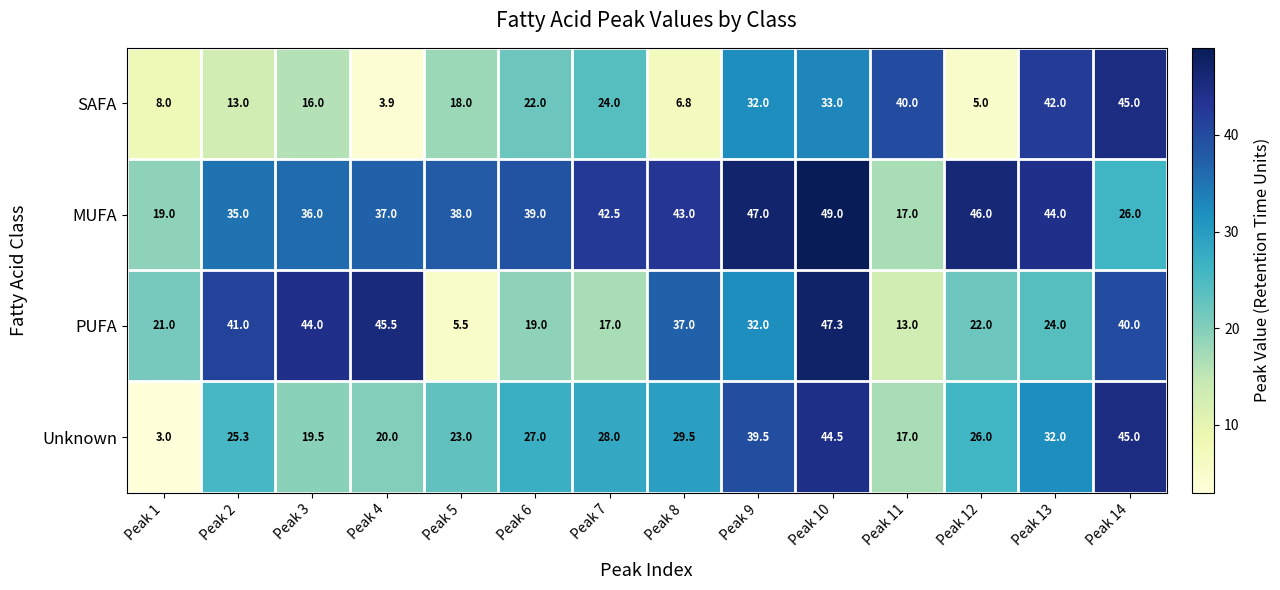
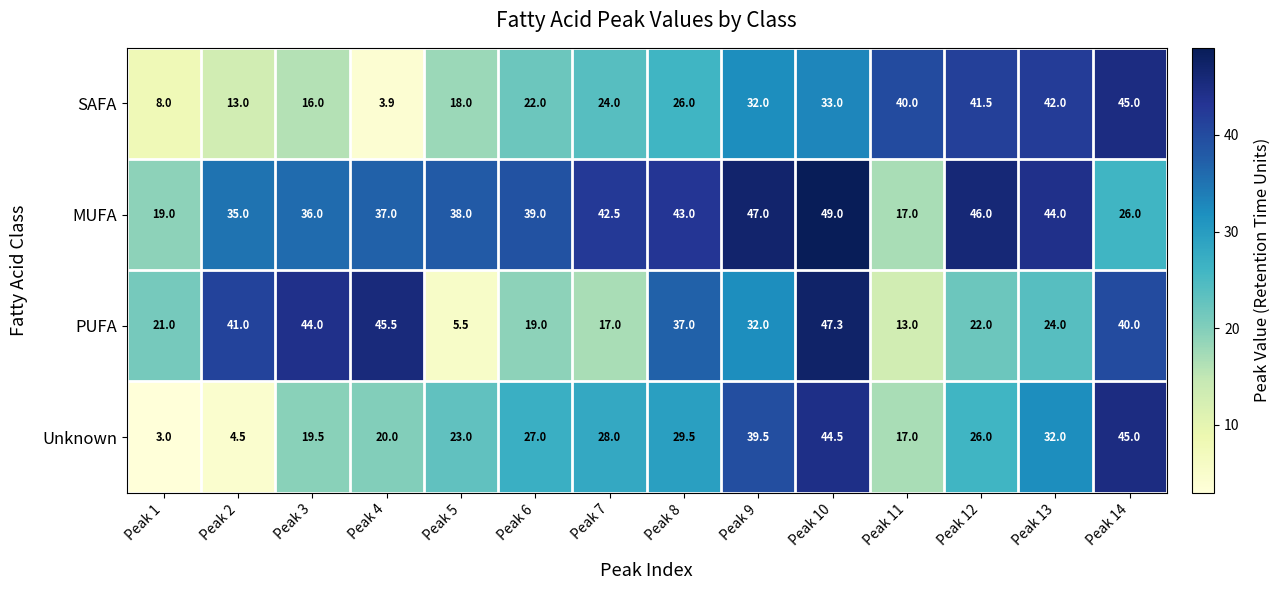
  {
    "SAFA": {
      "Peak 1": 8.0,
      "Peak 2": 13.0,
      "Peak 3": 16.0,
      "Peak 4": 3.9,
      "Peak 5": 18.0,
      "Peak 6": 22.0,
      "Peak 7": 24.0,
-     "Peak 8": 6.8,
+     "Peak 8": 26.0,
      "Peak 9": 32.0,
      "Peak 10": 33.0,
      "Peak 11": 40.0,
-     "Peak 12": 5.0,
+     "Peak 12": 41.5,
      "Peak 13": 42.0,
      "Peak 14": 45.0
    },
    "MUFA": {
      "Peak 1": 19.0,
      "Peak 2": 35.0,
      "Peak 3": 36.0,
      "Peak 4": 37.0,
      "Peak 5": 38.0,
      "Peak 6": 39.0,
      "Peak 7": 42.5,
      "Peak 8": 43.0,
      "Peak 9": 47.0,
      "Peak 10": 49.0,
      "Peak 11": 17.0,
      "Peak 12": 46.0,
      "Peak 13": 44.0,
      "Peak 14": 26.0
    },
    "PUFA": {
      "Peak 1": 21.0,
      "Peak 2": 41.0,
      "Peak 3": 44.0,
      "Peak 4": 45.5,
      "Peak 5": 5.5,
      "Peak 6": 19.0,
      "Peak 7": 17.0,
      "Peak 8": 37.0,
      "Peak 9": 32.0,
      "Peak 10": 47.3,
      "Peak 11": 13.0,
      "Peak 12": 22.0,
      "Peak 13": 24.0,
      "Peak 14": 40.0
    },
    "Unknown": {
      "Peak 1": 3.0,
-     "Peak 2": 25.3,
+     "Peak 2": 4.5,
      "Peak 3": 19.5,
      "Peak 4": 20.0,
      "Peak 5": 23.0,
      "Peak 6": 27.0,
      "Peak 7": 28.0,
      "Peak 8": 29.5,
      "Peak 9": 39.5,
      "Peak 10": 44.5,
      "Peak 11": 17.0,
      "Peak 12": 26.0,
      "Peak 13": 32.0,
      "Peak 14": 45.0
    }
  }
